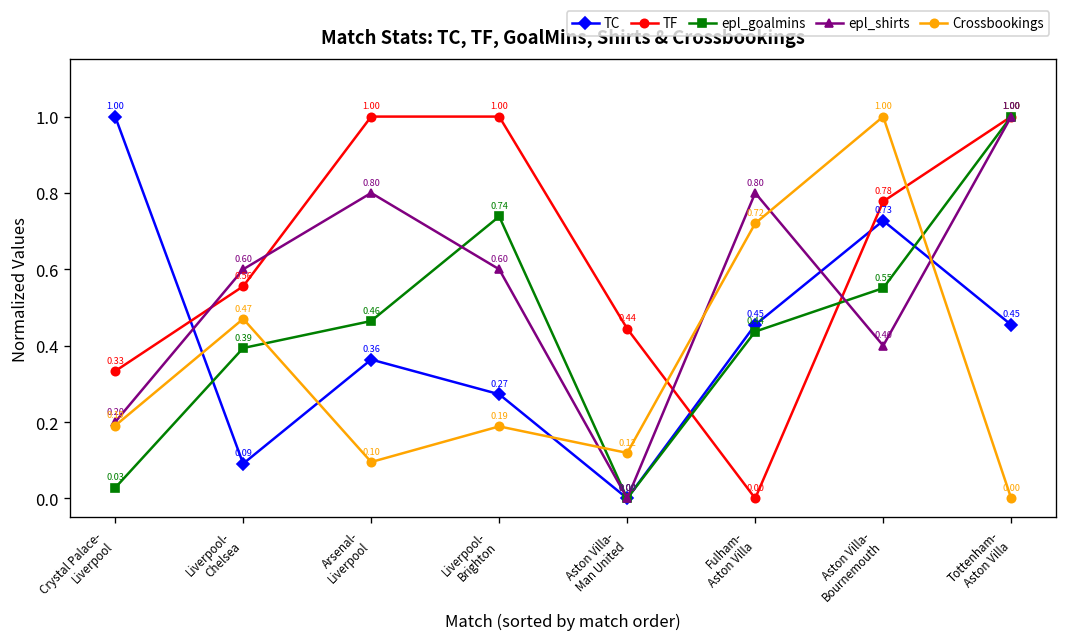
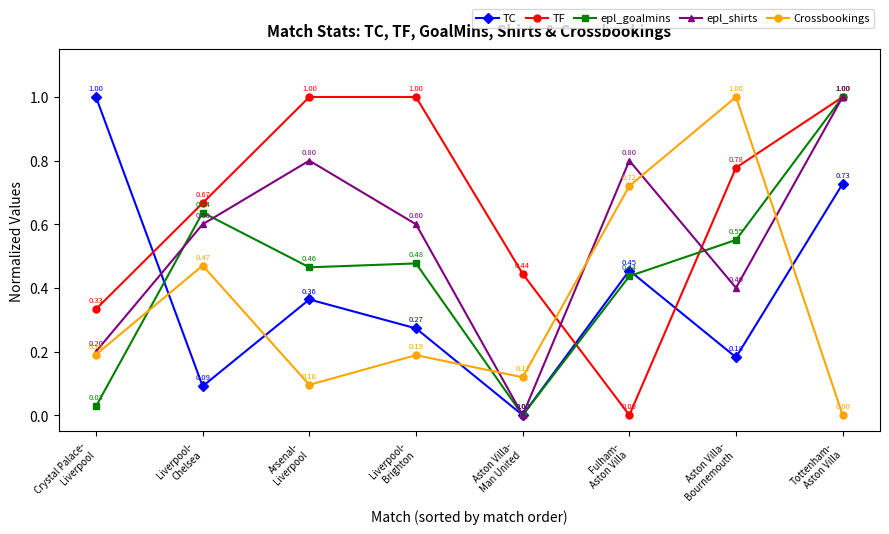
  {
    "TC": {
      "Crystal Palace- Liverpool": 1.00,
      "Liverpool- Chelsea": 0.09,
      "Arsenal- Liverpool": 0.36,
      "Liverpool- Brighton": 0.27,
-     "Aston Villa- Bournemouth": 0.73,
-     "Tottenham- Aston Villa": 0.45
+     "Aston Villa- Bournemouth": 0.18,
+     "Tottenham- Aston Villa": 0.73
    },
    "TF": {
      "Crystal Palace- Liverpool": 0.33,
-     "Liverpool- Chelsea": 0.56,
+     "Liverpool- Chelsea": 0.67,
      "Arsenal- Liverpool": 1.00,
      "Liverpool- Brighton": 1.00,
      "Aston Villa- Man United": 0.44,
      "Fulham- Aston Villa": 0.00,
      "Aston Villa- Bournemouth": 0.78
    },
    "epl_goalmins": {
      "Crystal Palace- Liverpool": 0.03,
-     "Liverpool- Chelsea": 0.39,
+     "Liverpool- Chelsea": 0.64,
      "Arsenal- Liverpool": 0.46,
-     "Liverpool- Brighton": 0.74,
+     "Liverpool- Brighton": 0.48,
      "Aston Villa- Bournemouth": 0.55
    },
    "epl_shirts": {
      "Liverpool- Chelsea": 0.60,
      "Arsenal- Liverpool": 0.80,
      "Liverpool- Brighton": 0.60,
      "Fulham- Aston Villa": 0.80,
      "Aston Villa- Bournemouth": 0.40
    },
    "Crossbookings": {
      "Liverpool- Chelsea": 0.47,
      "Arsenal- Liverpool": 0.10,
      "Liverpool- Brighton": 0.19,
      "Aston Villa- Man United": 0.12,
      "Fulham- Aston Villa": 0.72,
      "Aston Villa- Bournemouth": 1.00,
      "Tottenham- Aston Villa": 0.00
    }
  }
